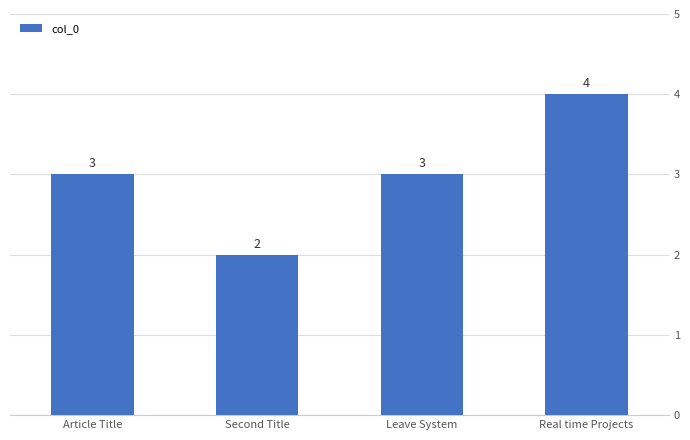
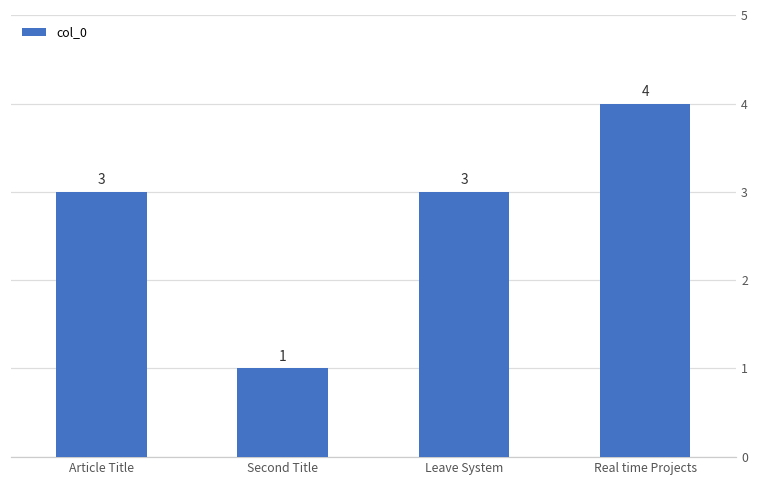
  {
    "Article Title": 3,
-   "Second Title": 2,
+   "Second Title": 1,
    "Leave System": 3,
    "Real time Projects": 4
  }
